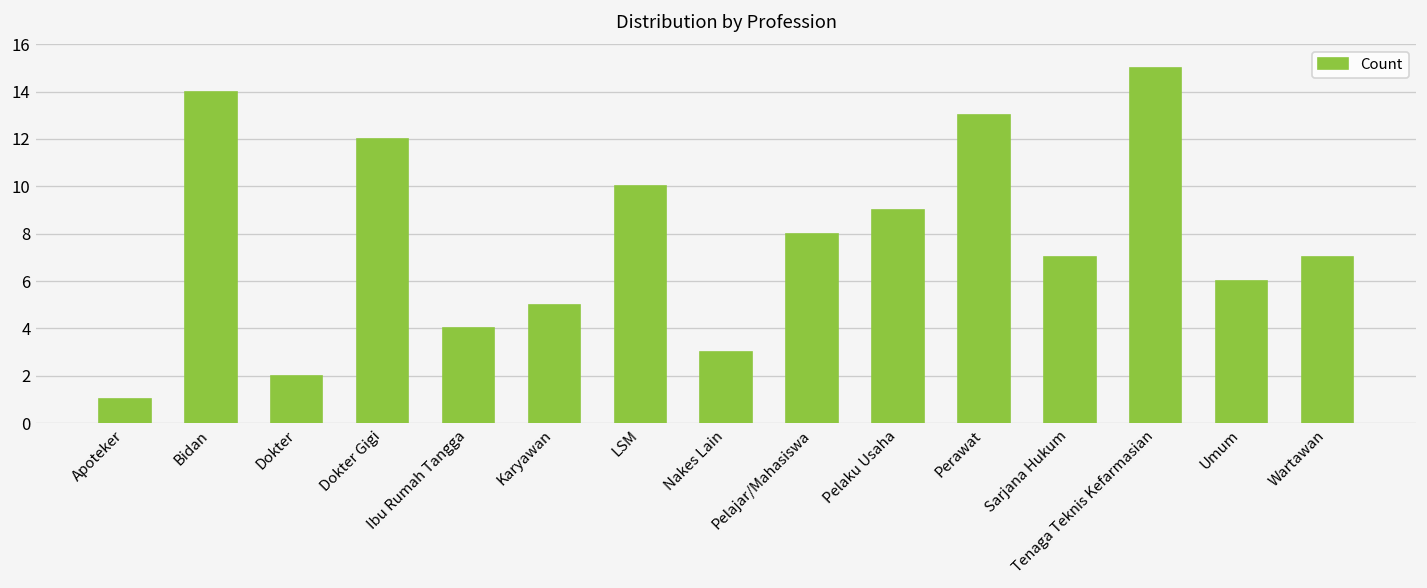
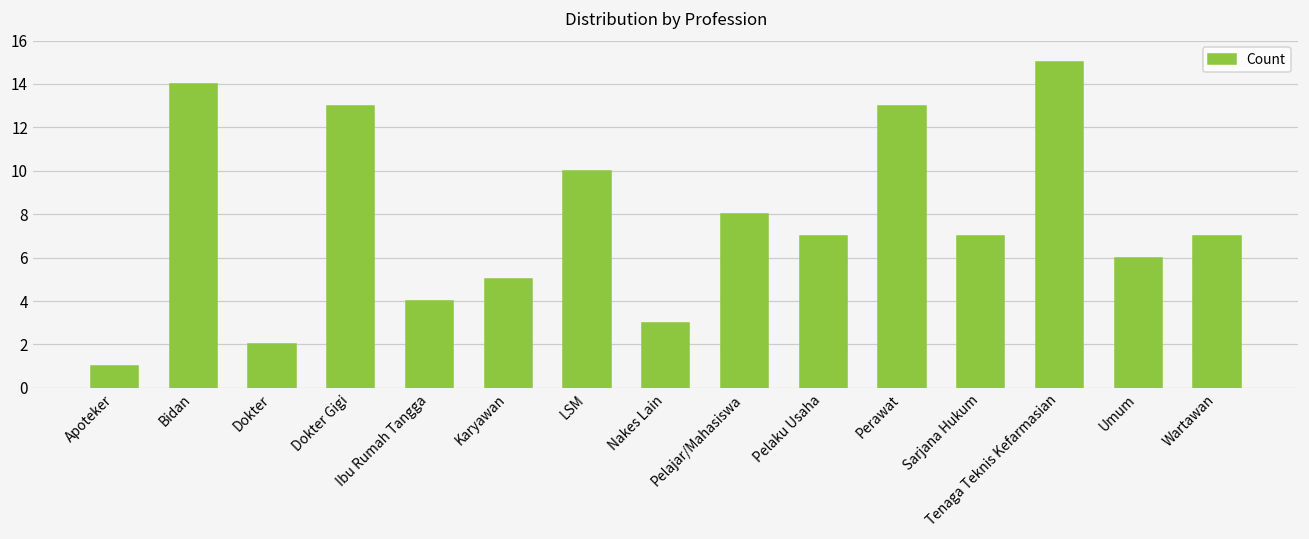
  {
    "Apoteker": 1,
    "Bidan": 14,
    "Dokter": 2,
-   "Dokter Gigi": 12,
+   "Dokter Gigi": 13,
    "Ibu Rumah Tangga": 4,
    "Karyawan": 5,
    "LSM": 10,
    "Nakes Lain": 3,
    "Pelajar/Mahasiswa": 8,
-   "Pelaku Usaha": 9,
+   "Pelaku Usaha": 7,
    "Perawat": 13,
    "Sarjana Hukum": 7,
    "Tenaga Teknis Kefarmasian": 15,
    "Umum": 6,
    "Wartawan": 7
  }
